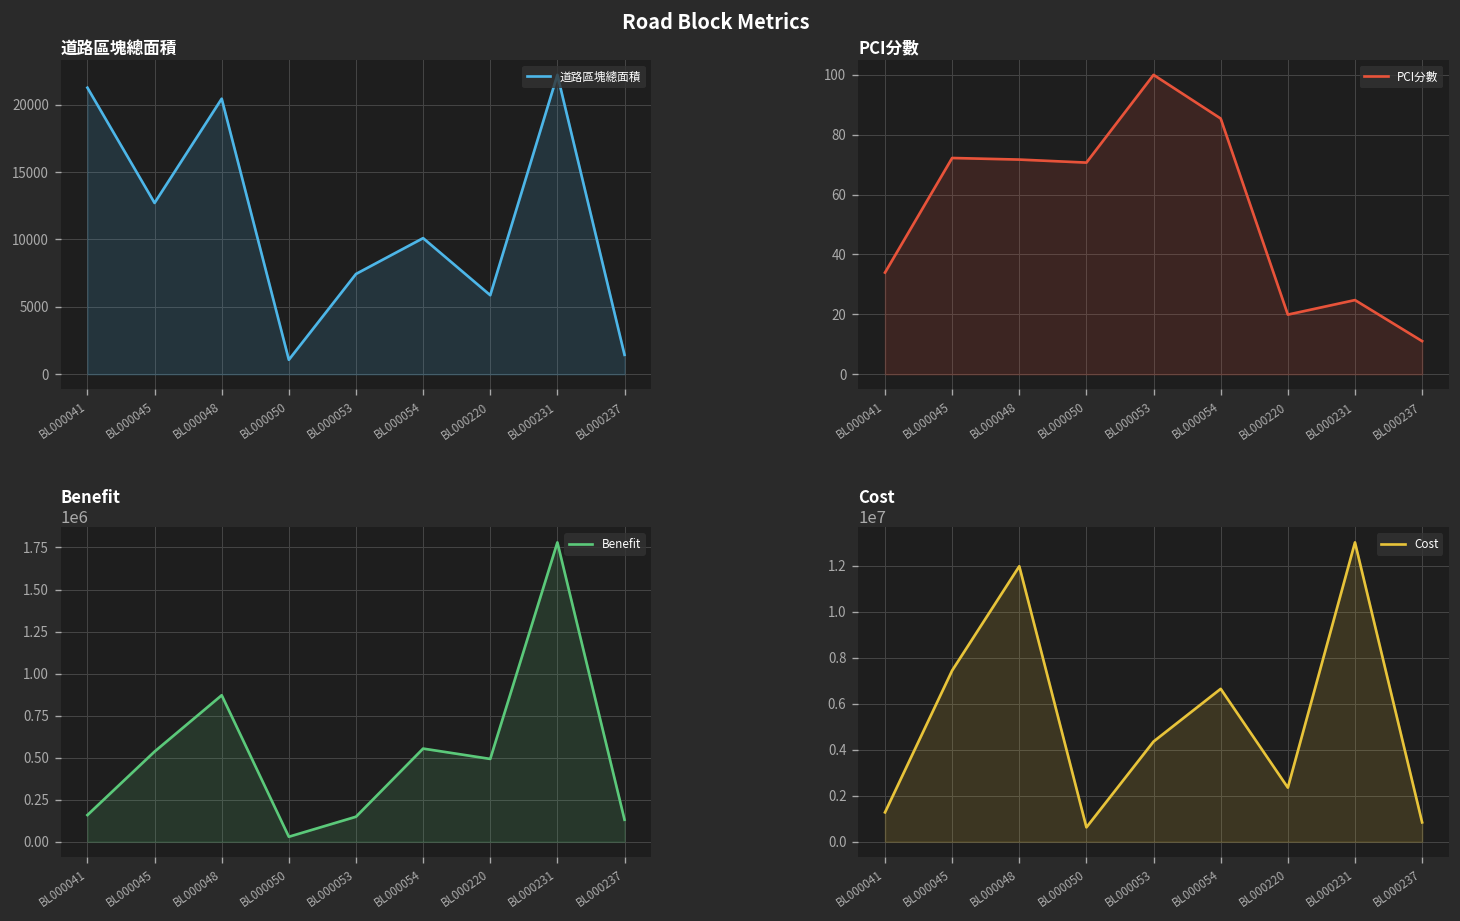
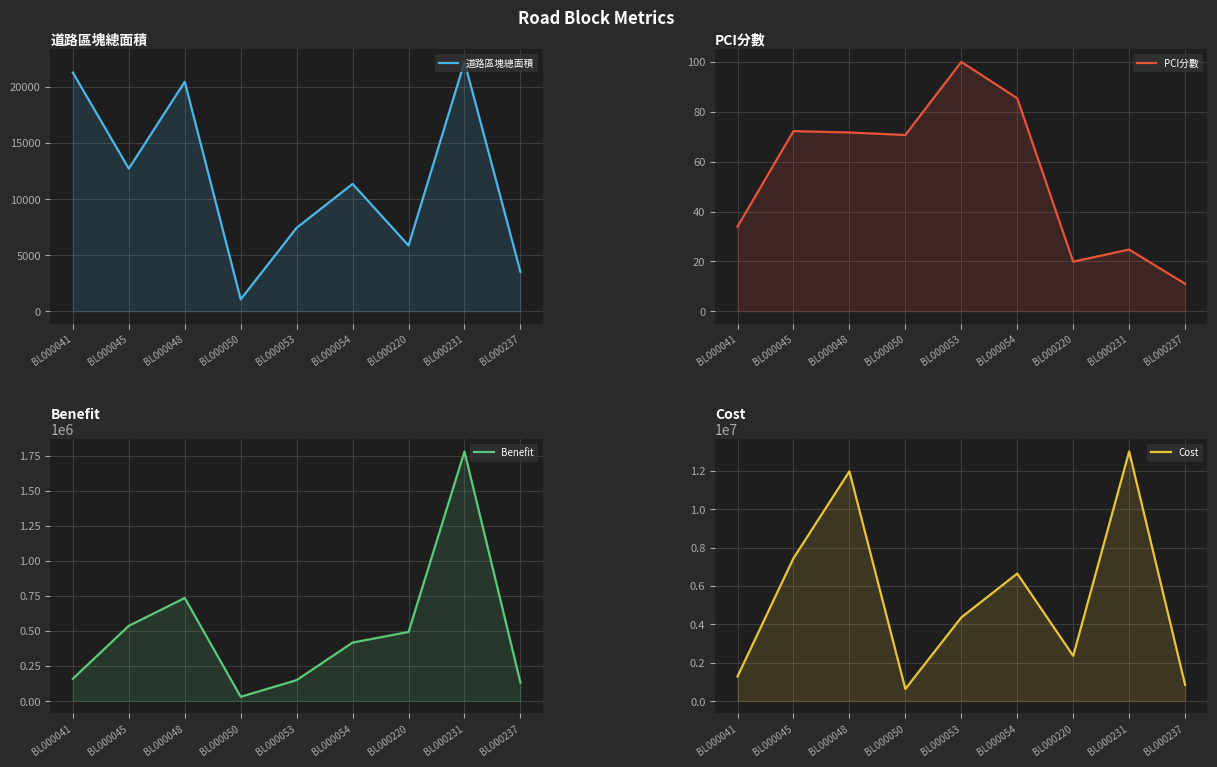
  {
    "道路區塊總面積": {
      "BL000041": 21200,
      "BL000045": 12700,
      "BL000048": 20400,
      "BL000050": 1100,
      "BL000053": 7400,
-     "BL000054": 10100,
+     "BL000054": 11300,
      "BL000220": 5900,
-     "BL000237": 1400
+     "BL000237": 3500
    },
    "PCI分數": {
      "BL000041": 34,
      "BL000045": 72,
      "BL000048": 72,
      "BL000050": 71,
      "BL000053": 100,
      "BL000054": 85,
      "BL000220": 20,
      "BL000231": 25,
      "BL000237": 11
    },
    "Benefit": {
      "BL000041": 160000,
      "BL000045": 540000,
-     "BL000048": 870000,
+     "BL000048": 730000,
      "BL000050": 30000,
      "BL000053": 150000,
-     "BL000054": 550000,
+     "BL000054": 420000,
      "BL000220": 490000,
      "BL000231": 1780000,
      "BL000237": 130000
    },
    "Cost": {
      "BL000041": 1300000,
      "BL000045": 7400000,
      "BL000048": 12000000,
      "BL000050": 600000,
      "BL000053": 4400000,
      "BL000054": 6600000,
      "BL000220": 2400000,
      "BL000231": 13000000,
      "BL000237": 800000
    }
  }
